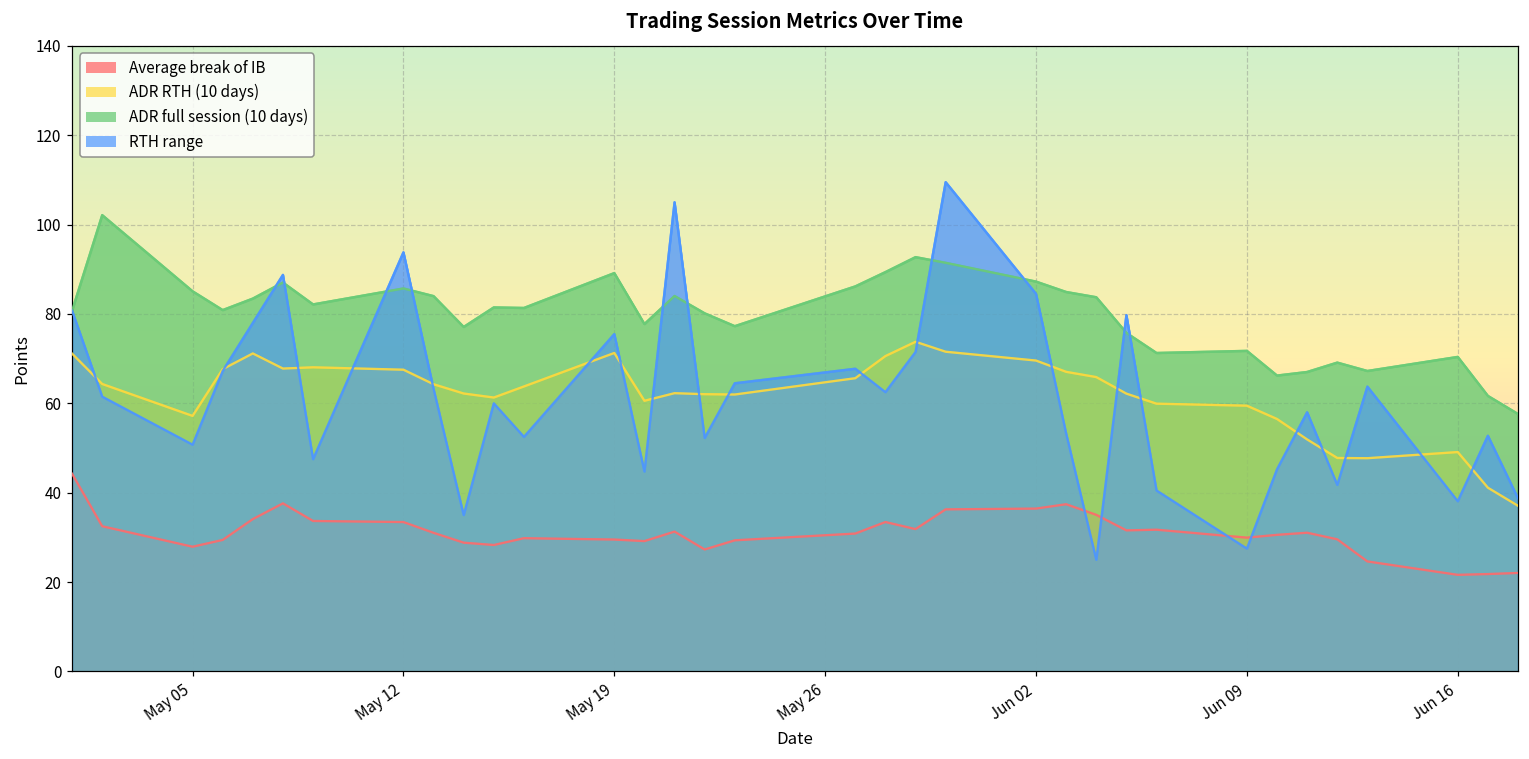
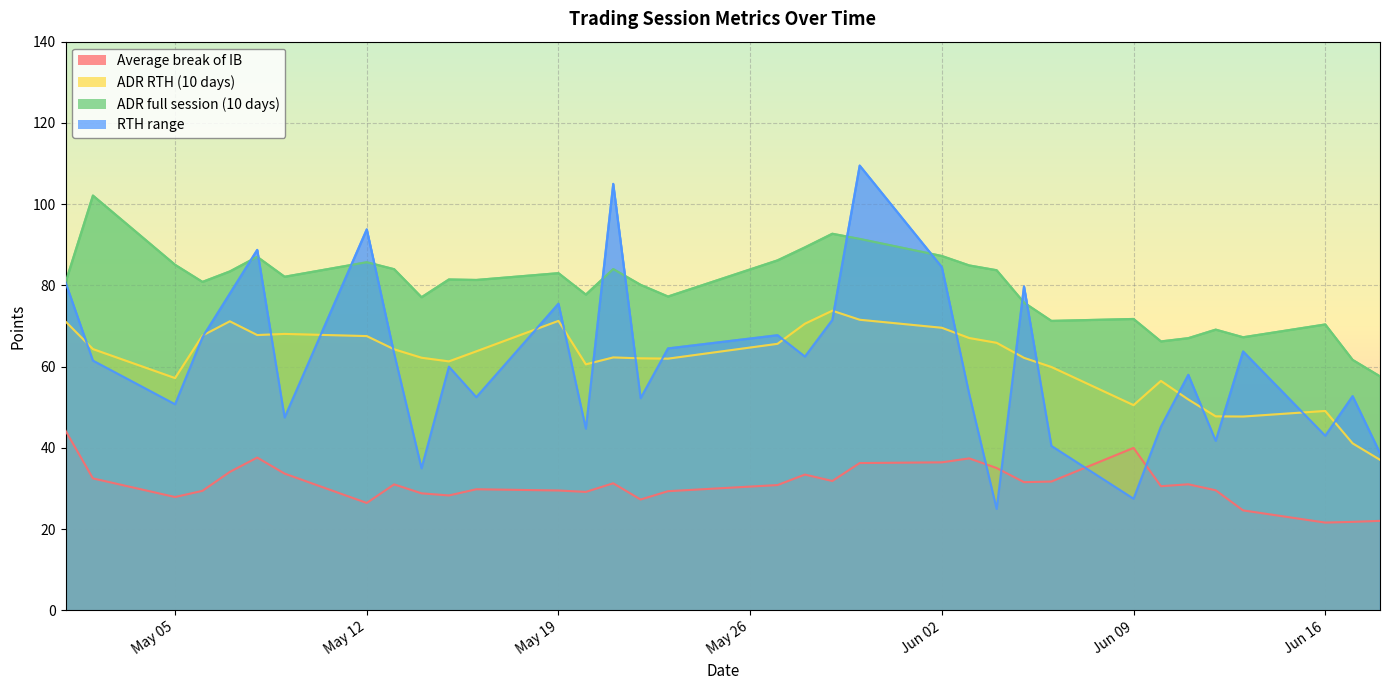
  {
    "Average break of IB": {
      "May 05": 28,
-     "May 12": 33,
+     "May 12": 26,
      "May 19": 30,
      "Jun 02": 36,
-     "Jun 09": 30,
+     "Jun 09": 40,
      "Jun 16": 22
    },
    "ADR RTH (10 days)": {
      "May 05": 57,
      "May 12": 68,
      "May 19": 71,
      "Jun 02": 70,
-     "Jun 09": 59,
+     "Jun 09": 51,
      "Jun 16": 49
    },
    "ADR full session (10 days)": {
      "May 05": 85,
      "May 12": 86,
-     "May 19": 89,
+     "May 19": 83,
      "Jun 02": 87,
      "Jun 09": 72,
      "Jun 16": 70
    },
    "RTH range": {
      "May 05": 51,
      "May 12": 94,
      "May 19": 76,
      "Jun 02": 85,
      "Jun 09": 28,
-     "Jun 16": 38
+     "Jun 16": 43
    }
  }
